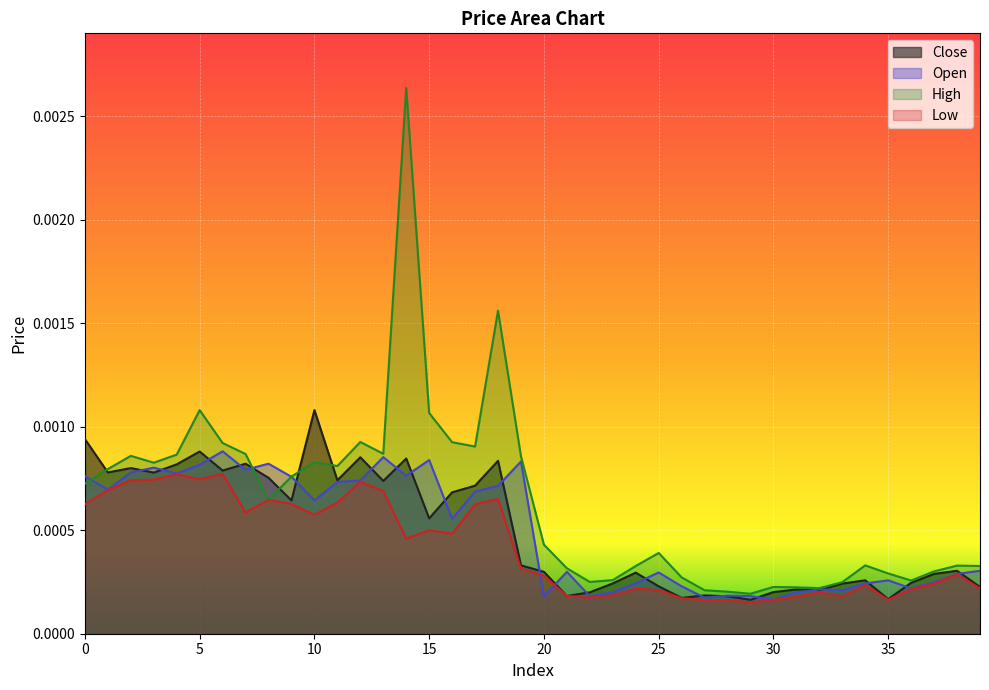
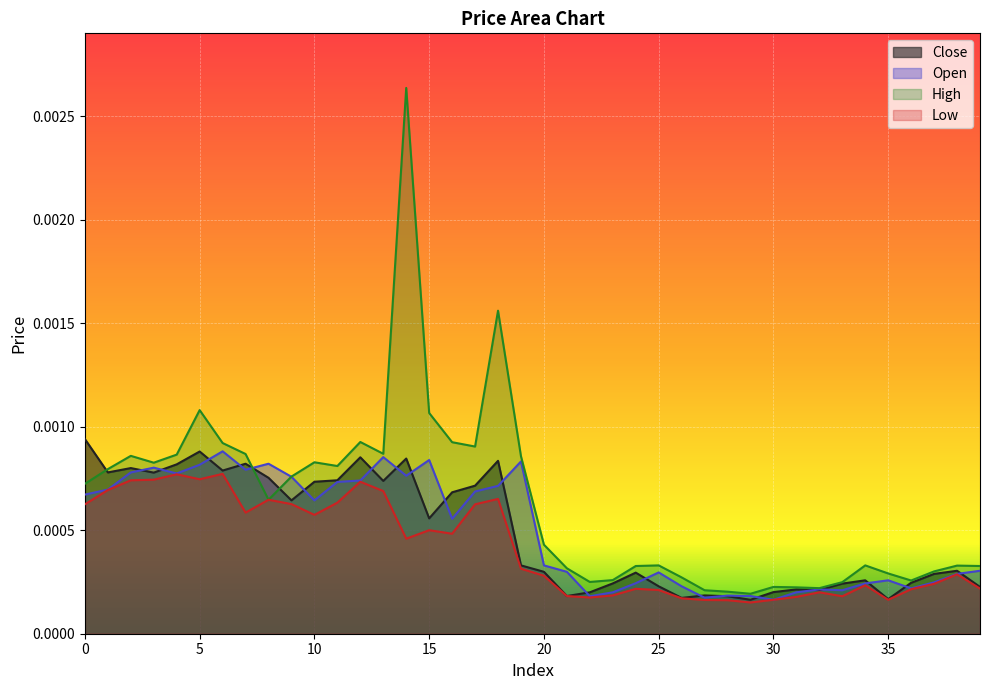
  {
    "Close": {
      "0": 0.00094,
      "5": 0.00088,
-     "10": 0.00108,
+     "10": 0.00073,
      "15": 0.00056,
      "20": 0.00030,
      "25": 0.00023,
      "30": 0.00020
    },
    "Open": {
-     "0": 0.00076,
+     "0": 0.00067,
      "5": 0.00082,
      "10": 0.00064,
      "15": 0.00084,
-     "20": 0.00018,
+     "20": 0.00033,
      "25": 0.00030,
      "35": 0.00026
    },
    "High": {
      "0": 0.00072,
      "5": 0.00108,
      "10": 0.00083,
      "15": 0.00107,
      "20": 0.00043,
-     "25": 0.00039,
+     "25": 0.00033,
      "30": 0.00023,
      "35": 0.00029
    },
    "Low": {
      "0": 0.00063,
      "5": 0.00075,
      "10": 0.00057,
      "15": 0.00050,
      "20": 0.00028,
      "25": 0.00021
    }
  }
